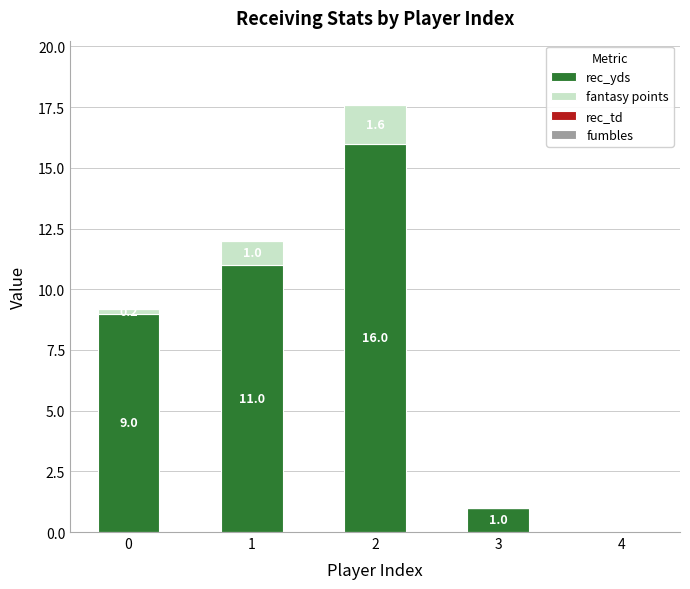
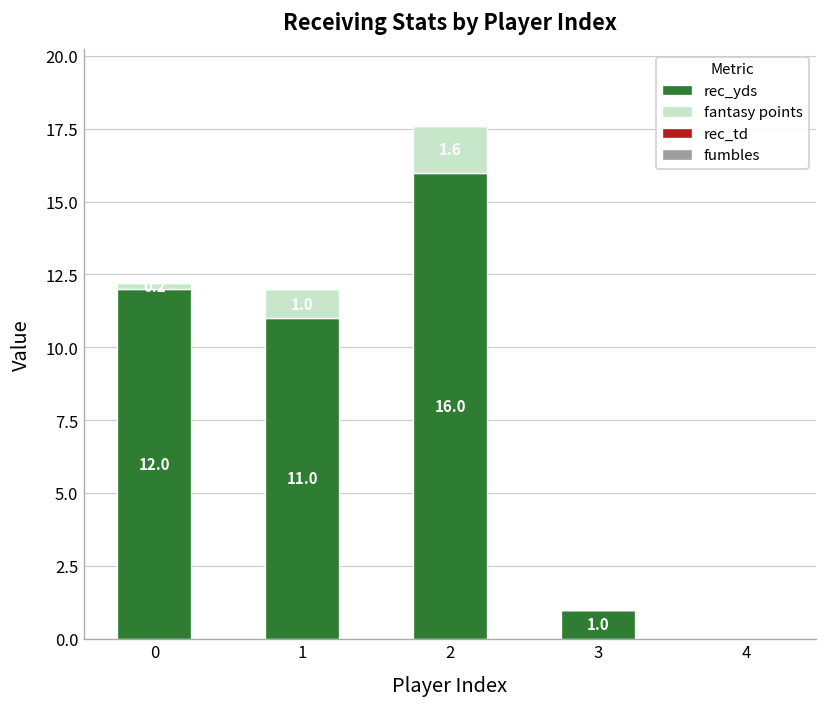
  {
    "rec_yds": {
-     "0": 9.0,
+     "0": 12.0,
      "1": 11.0,
      "2": 16.0,
      "3": 1.0
    },
    "fumbles": {
      "1": 1.0,
      "2": 1.6
    }
  }
